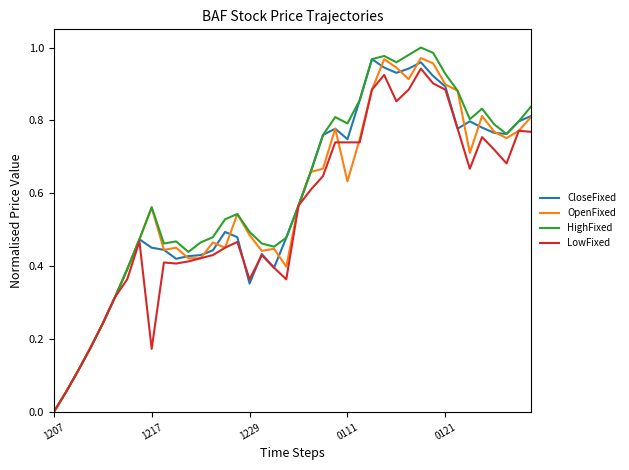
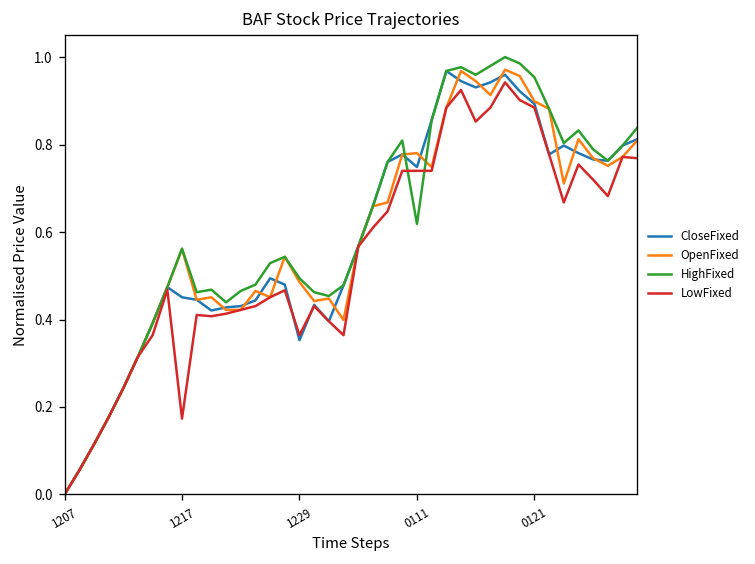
  {
    "CloseFixed": {
      "1217": 0.45,
      "1229": 0.35,
      "0111": 0.75
    },
    "OpenFixed": {
      "1229": 0.49,
-     "0111": 0.63
+     "0111": 0.78
    },
    "HighFixed": {
      "1229": 0.49,
-     "0111": 0.79,
-     "0121": 0.93
+     "0111": 0.62,
+     "0121": 0.95
    },
    "LowFixed": {
      "1217": 0.17,
      "1229": 0.36,
      "0111": 0.74,
      "0121": 0.88
    }
  }
